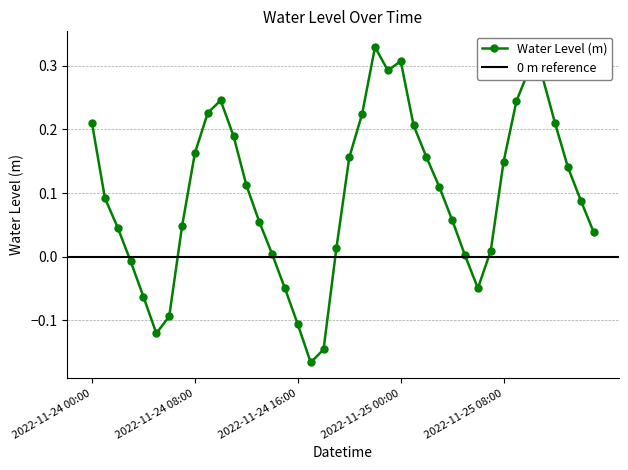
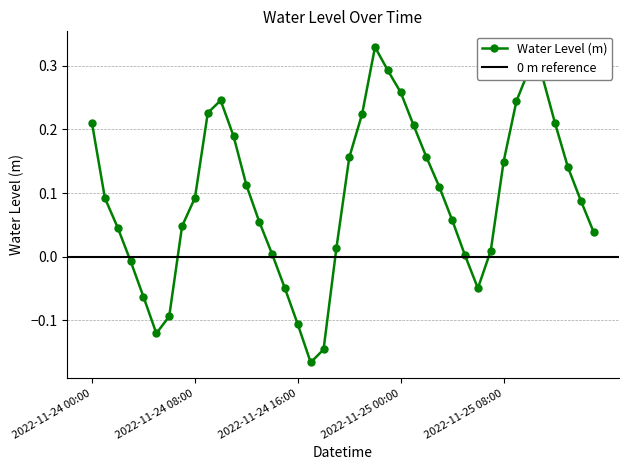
  {
    "2022-11-24 00:00": 0.21,
-   "2022-11-24 08:00": 0.16,
+   "2022-11-24 08:00": 0.09,
    "2022-11-24 16:00": -0.11,
-   "2022-11-25 00:00": 0.31,
+   "2022-11-25 00:00": 0.26,
    "2022-11-25 08:00": 0.15
  }
